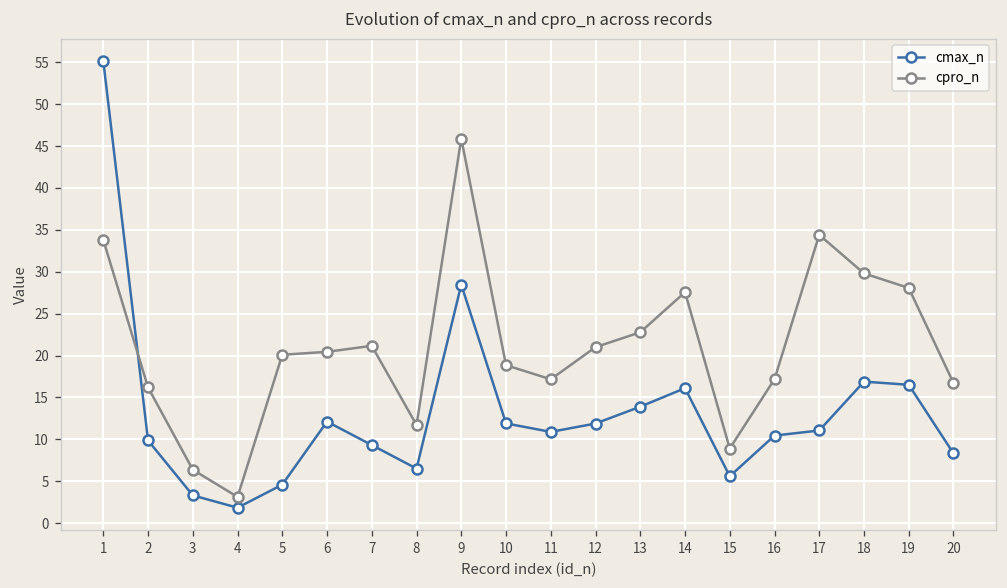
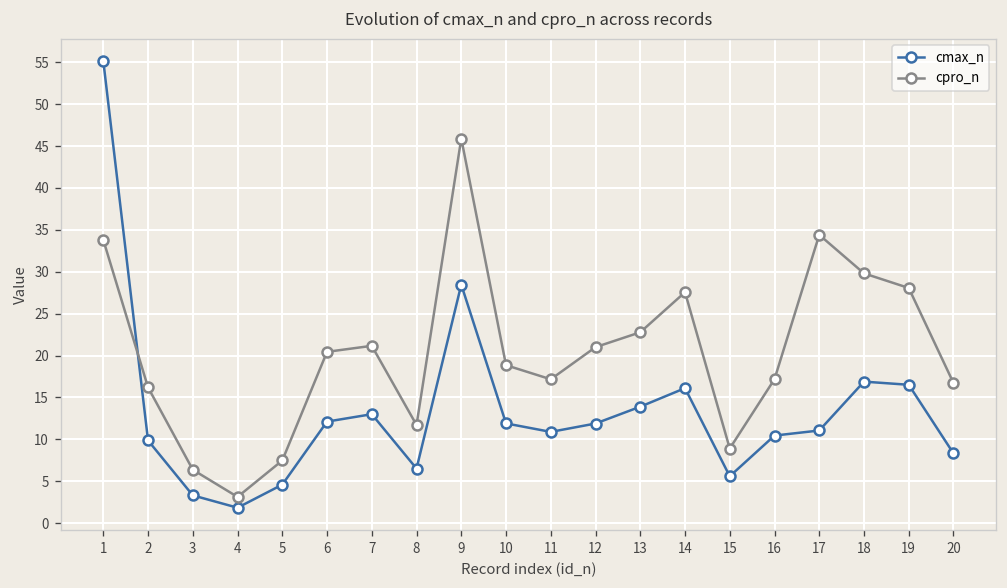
  {
    "cmax_n": {
      "1": 55,
      "2": 10,
      "3": 3,
      "4": 2,
      "5": 5,
      "6": 12,
-     "7": 9,
+     "7": 13,
      "8": 7,
      "9": 28,
      "10": 12,
      "11": 11,
      "12": 12,
      "13": 14,
      "14": 16,
      "15": 6,
      "16": 10,
      "17": 11,
      "18": 17,
      "19": 17,
      "20": 8
    },
    "cpro_n": {
      "1": 34,
      "2": 16,
      "3": 6,
      "4": 3,
-     "5": 20,
+     "5": 7,
      "6": 20,
      "7": 21,
      "8": 12,
      "9": 46,
      "10": 19,
      "11": 17,
      "12": 21,
      "13": 23,
      "14": 28,
      "15": 9,
      "16": 17,
      "17": 34,
      "18": 30,
      "19": 28,
      "20": 17
    }
  }
